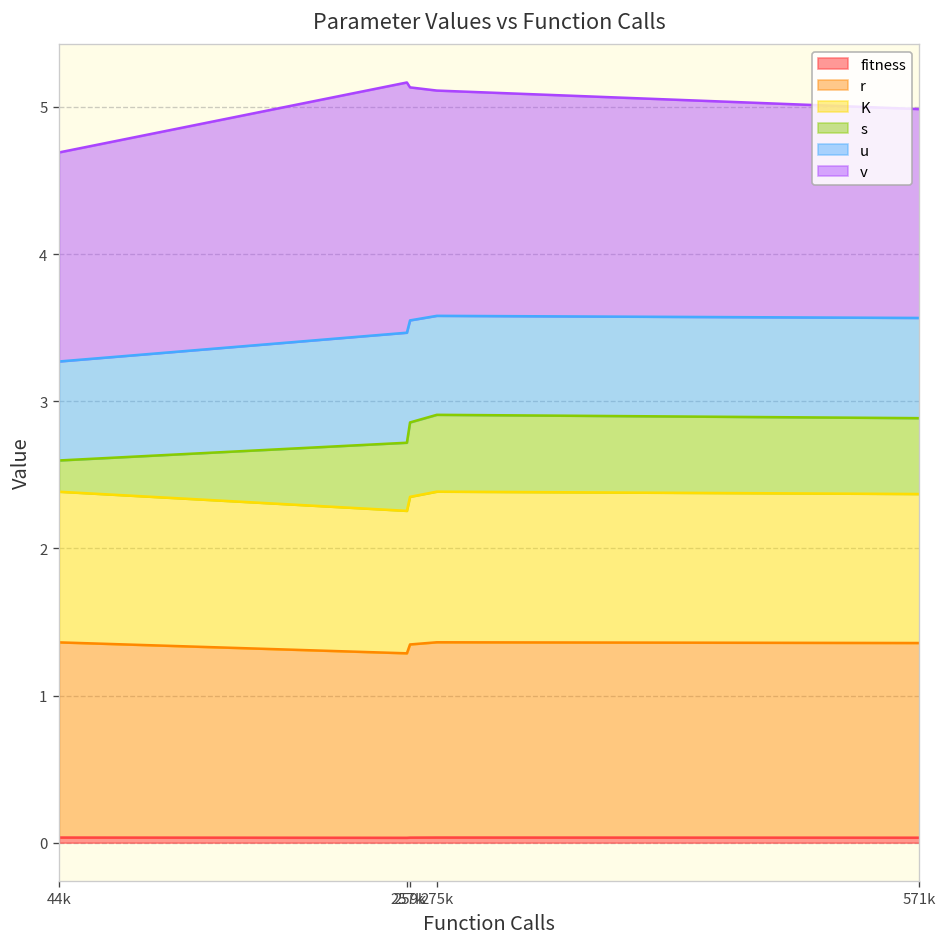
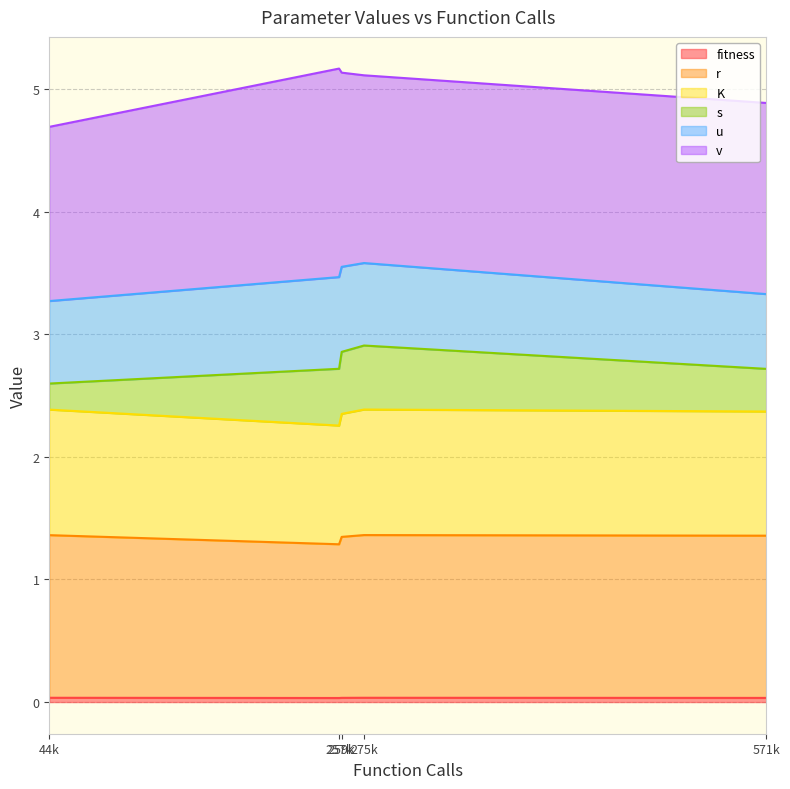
  {
    "fitness": {
      "44k": 0.03,
      "571k": 0.03
    },
    "s": {
      "44k": 0.21,
-     "571k": 0.52
+     "571k": 0.35
    },
    "u": {
      "44k": 0.67,
-     "571k": 0.68
+     "571k": 0.61
    },
    "v": {
      "44k": 1.42,
-     "571k": 1.42
+     "571k": 1.56
    }
  }
